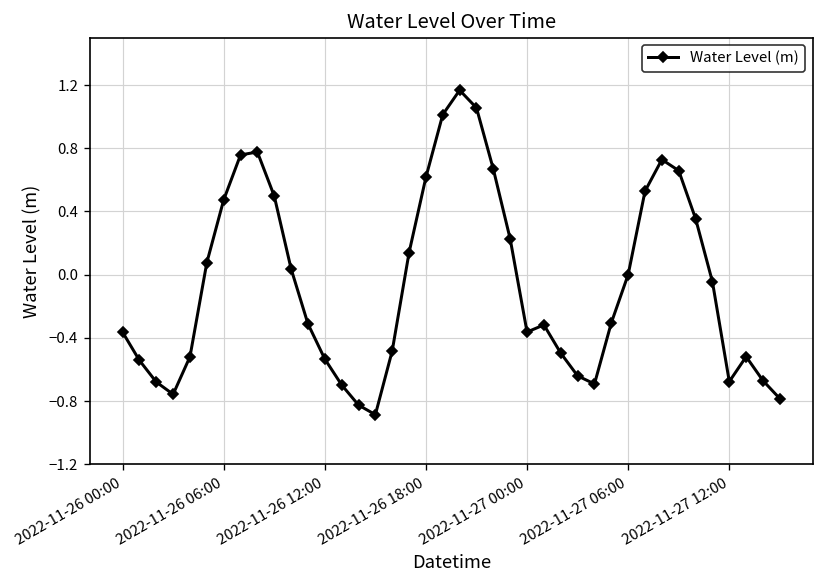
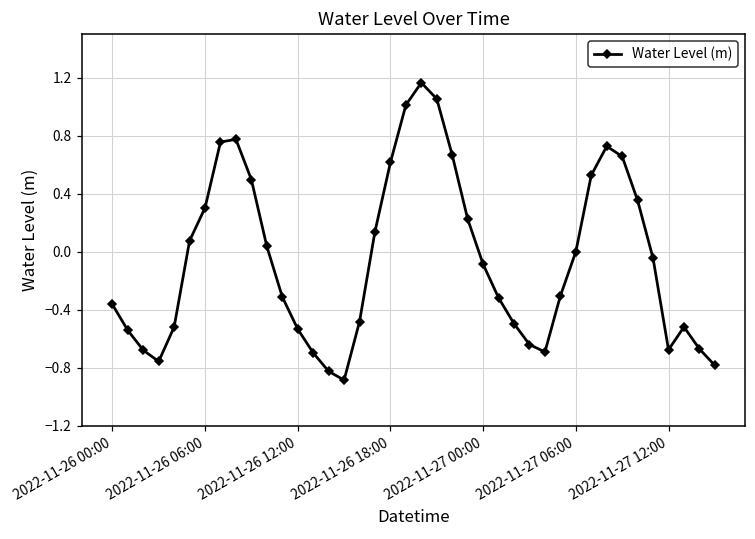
  {
    "2022-11-26 00:00": -0.36,
-   "2022-11-26 06:00": 0.47,
+   "2022-11-26 06:00": 0.30,
    "2022-11-26 12:00": -0.53,
    "2022-11-26 18:00": 0.62,
-   "2022-11-27 00:00": -0.36,
+   "2022-11-27 00:00": -0.09,
    "2022-11-27 06:00": 0.00,
    "2022-11-27 12:00": -0.68
  }
